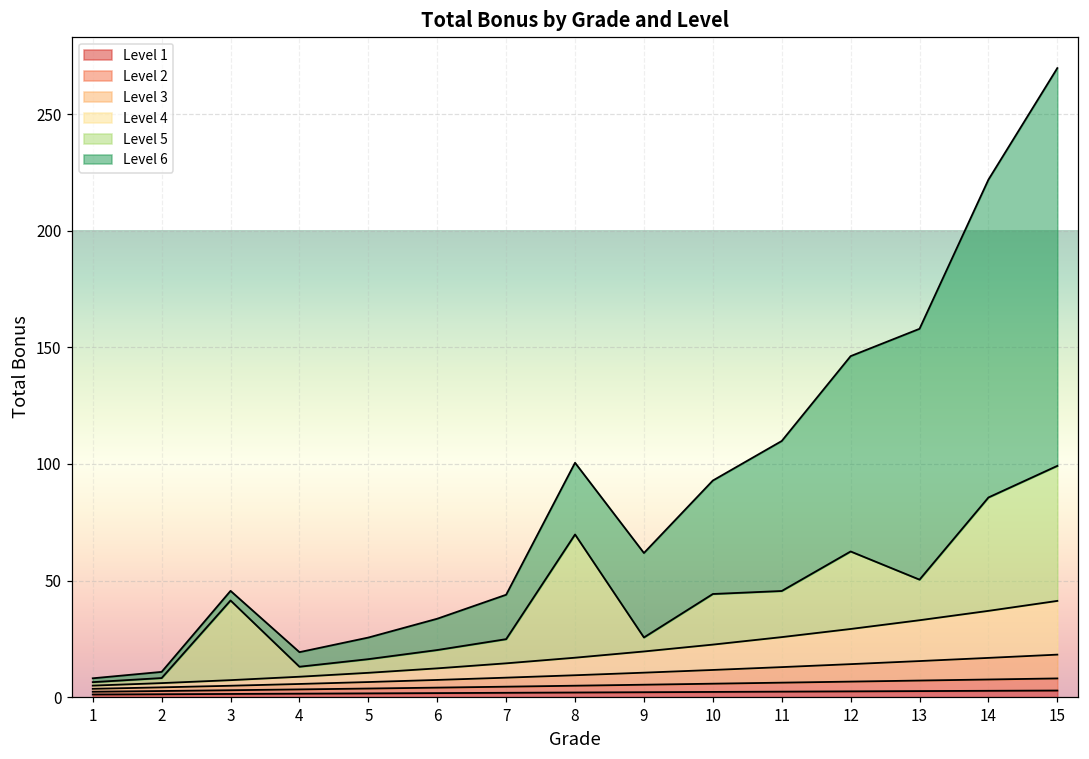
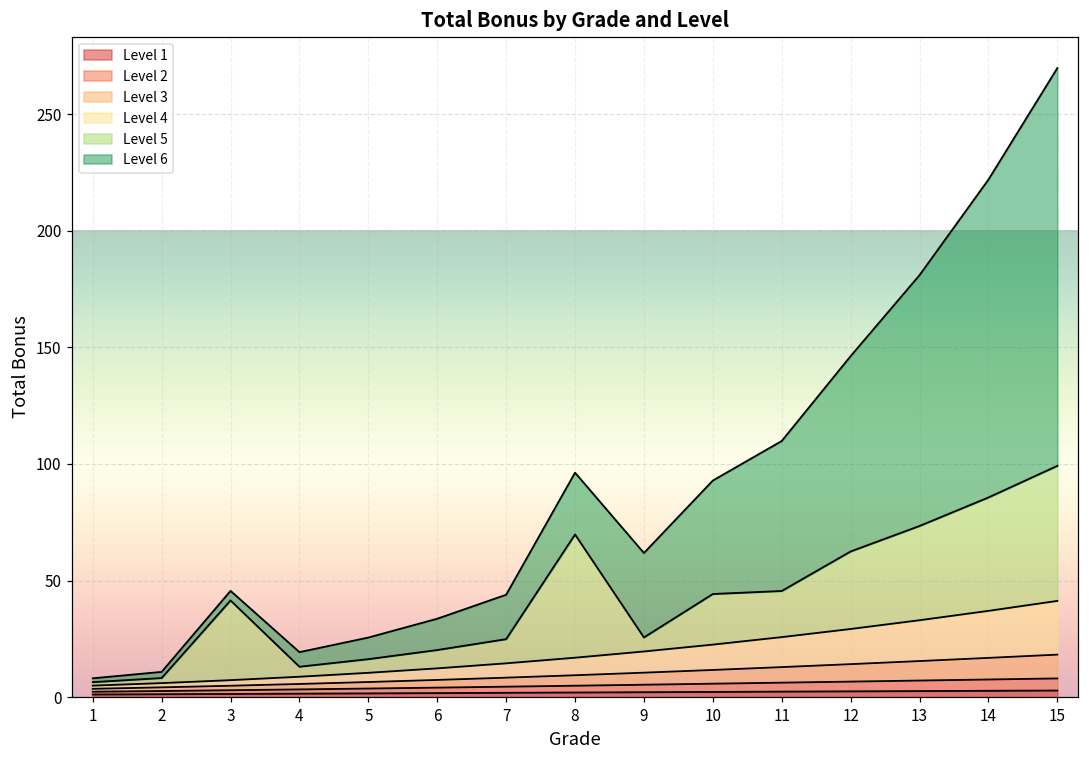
  {
    "Level 5": {
      "1": 1,
      "2": 2,
      "3": 34,
      "4": 4,
      "5": 6,
      "6": 8,
      "7": 10,
      "8": 53,
      "9": 6,
      "10": 22,
      "11": 20,
      "12": 33,
-     "13": 17,
+     "13": 40,
      "14": 49,
      "15": 58
    },
    "Level 6": {
      "1": 2,
      "2": 3,
      "3": 4,
      "4": 6,
      "5": 9,
      "6": 13,
      "7": 19,
-     "8": 31,
+     "8": 27,
      "9": 36,
      "10": 49,
      "11": 64,
      "12": 84,
      "13": 108,
      "14": 136,
      "15": 171
    }
  }
